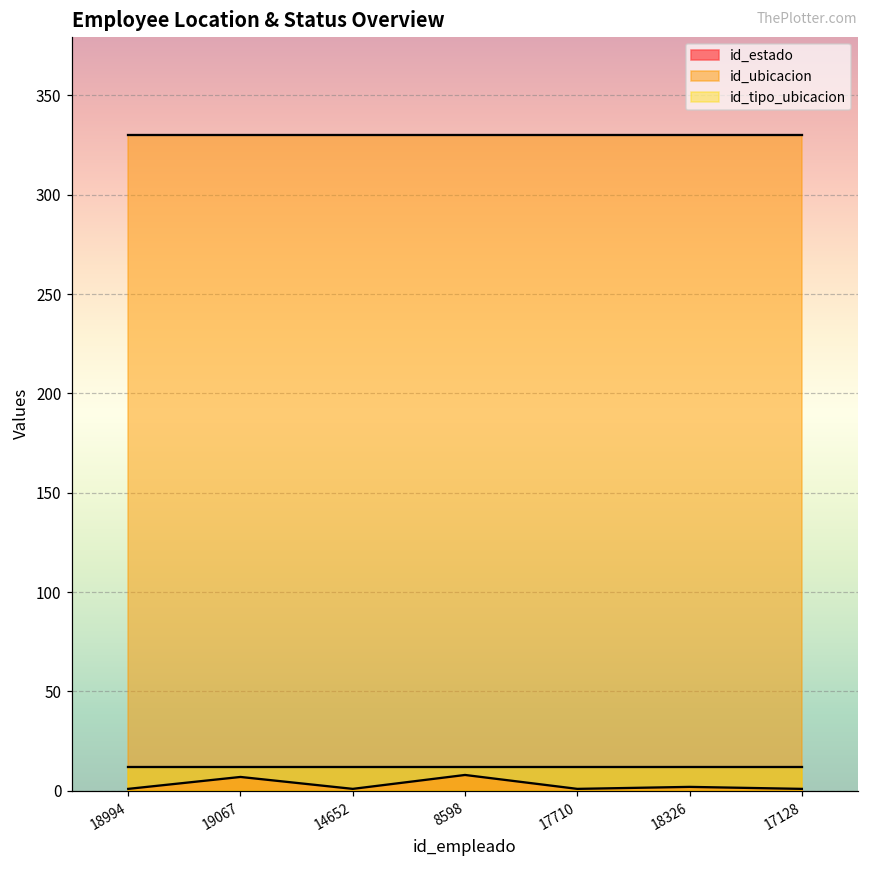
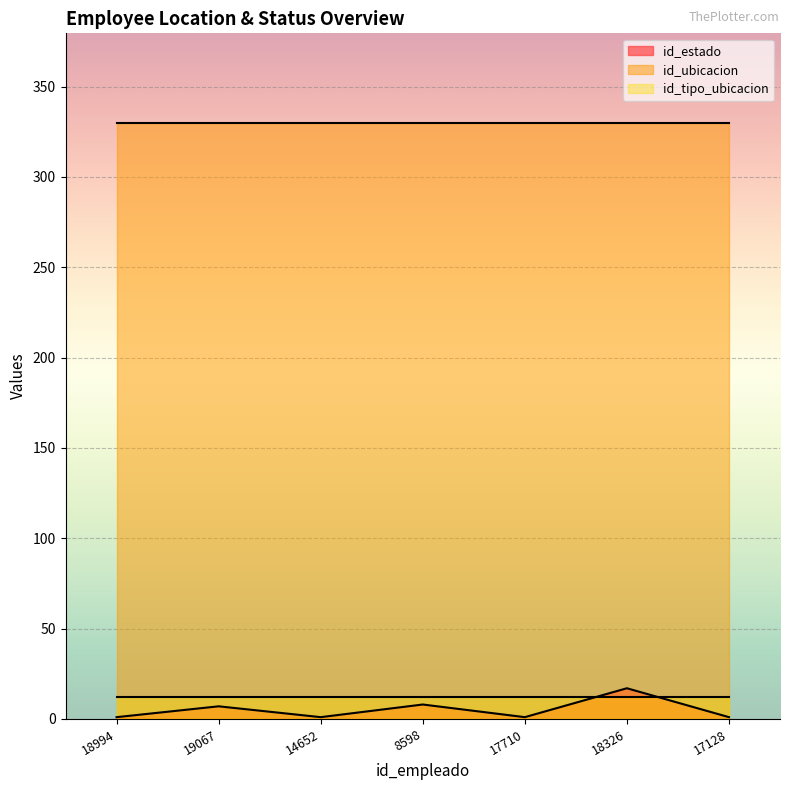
  {
    "id_estado": {
      "18994": 1,
      "19067": 7,
      "14652": 1,
      "8598": 8,
      "17710": 1,
-     "18326": 2,
+     "18326": 17,
      "17128": 1
    },
    "id_ubicacion": {
      "18994": 330,
      "19067": 330,
      "14652": 330,
      "8598": 330,
      "17710": 330,
      "18326": 330,
      "17128": 330
    },
    "id_tipo_ubicacion": {
      "18994": 12,
      "19067": 12,
      "14652": 12,
      "8598": 12,
      "17710": 12,
      "18326": 12,
      "17128": 12
    }
  }
